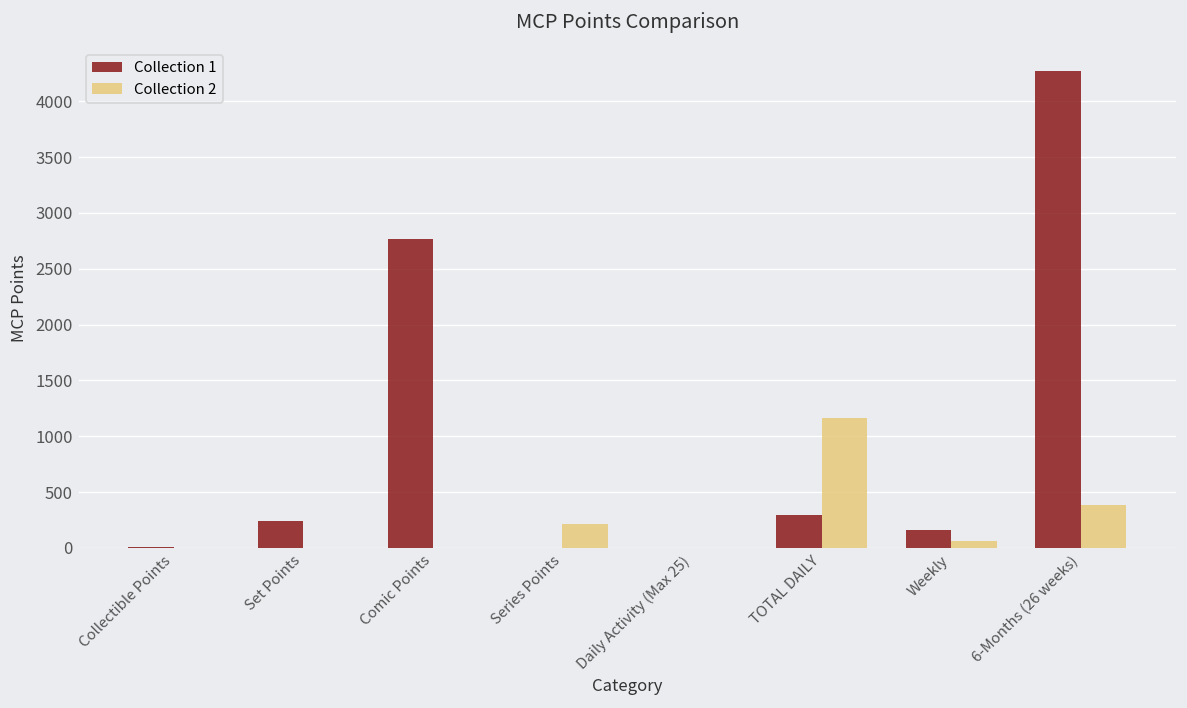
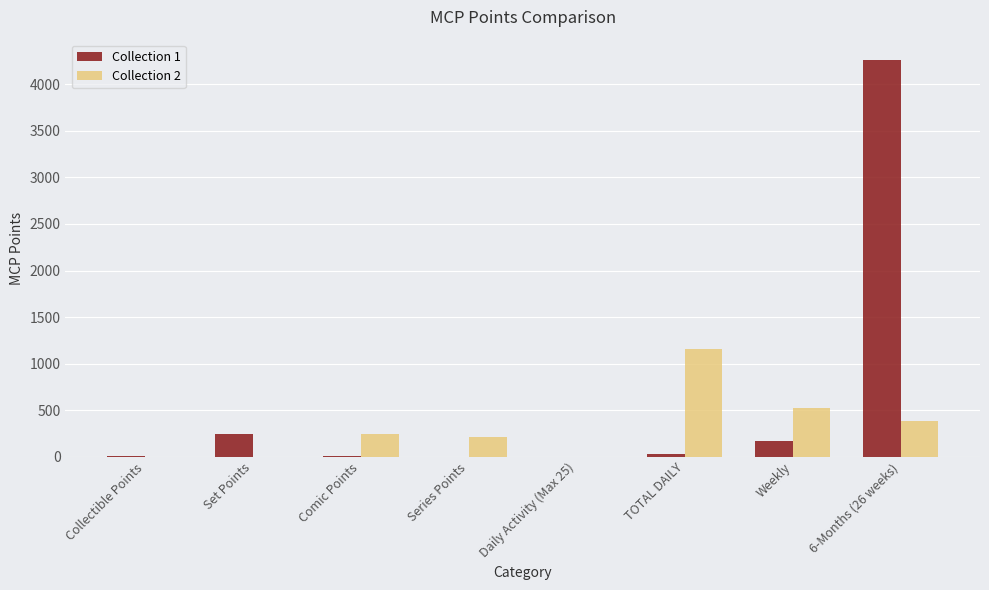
  {
    "Collection 1": {
      "Set Points": 200,
-     "Comic Points": 2800,
+     "Comic Points": 0,
      "Series Points": 0,
      "Daily Activity (Max 25)": 0,
-     "TOTAL DAILY": 300,
+     "TOTAL DAILY": 0,
      "Weekly": 200,
      "6-Months (26 weeks)": 4300
    },
    "Collection 2": {
      "Collectible Points": 0,
      "Set Points": 0,
-     "Comic Points": 0,
+     "Comic Points": 200,
      "Series Points": 200,
      "Daily Activity (Max 25)": 0,
      "TOTAL DAILY": 1200,
-     "Weekly": 100,
+     "Weekly": 500,
      "6-Months (26 weeks)": 400
    }
  }
